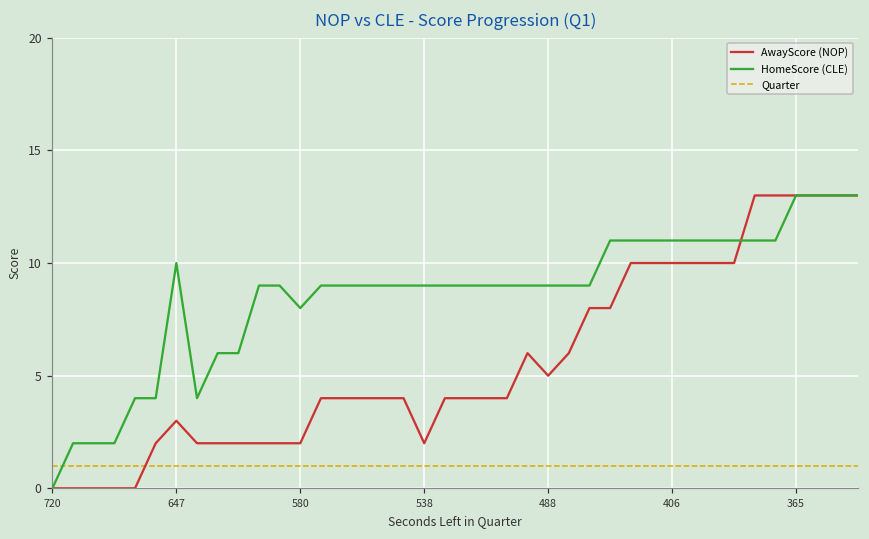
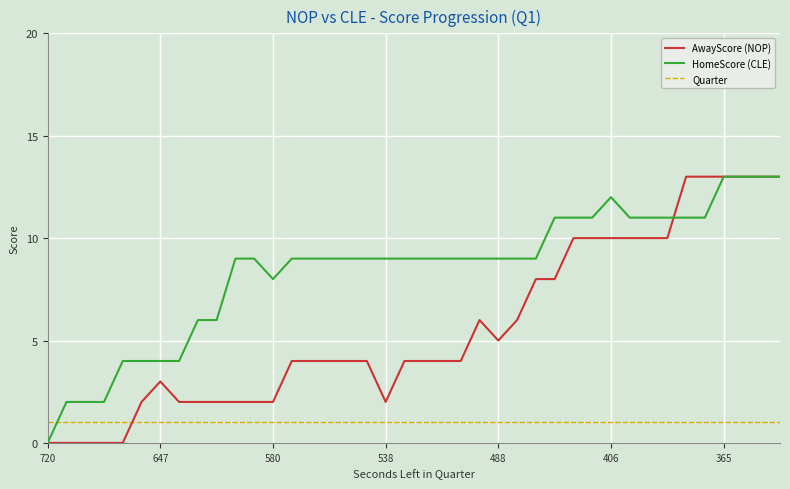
  {
    "AwayScore (NOP)": {
      "647": 3,
      "580": 2,
      "538": 2,
      "488": 5,
      "406": 10
    },
    "HomeScore (CLE)": {
-     "647": 10,
+     "647": 4,
      "580": 8,
      "538": 9,
      "488": 9,
-     "406": 11
+     "406": 12
    },
    "Quarter": {
      "720": 1,
      "647": 1,
      "580": 1,
      "538": 1,
      "488": 1,
      "406": 1,
      "365": 1
    }
  }
